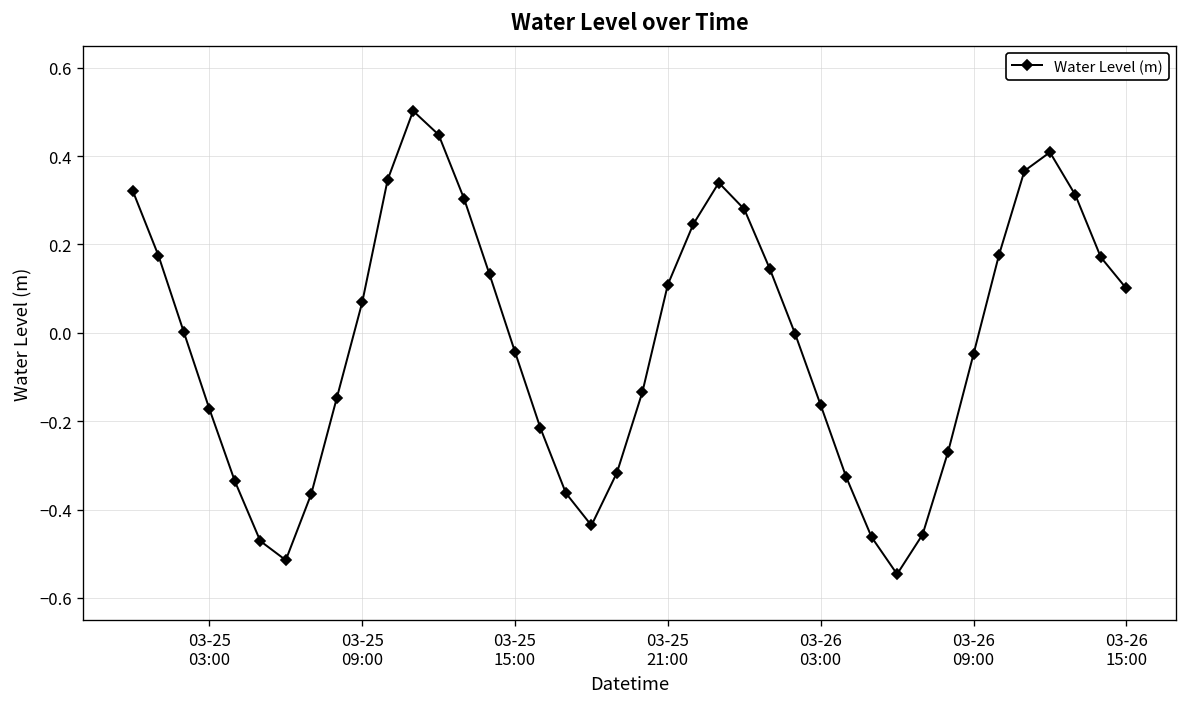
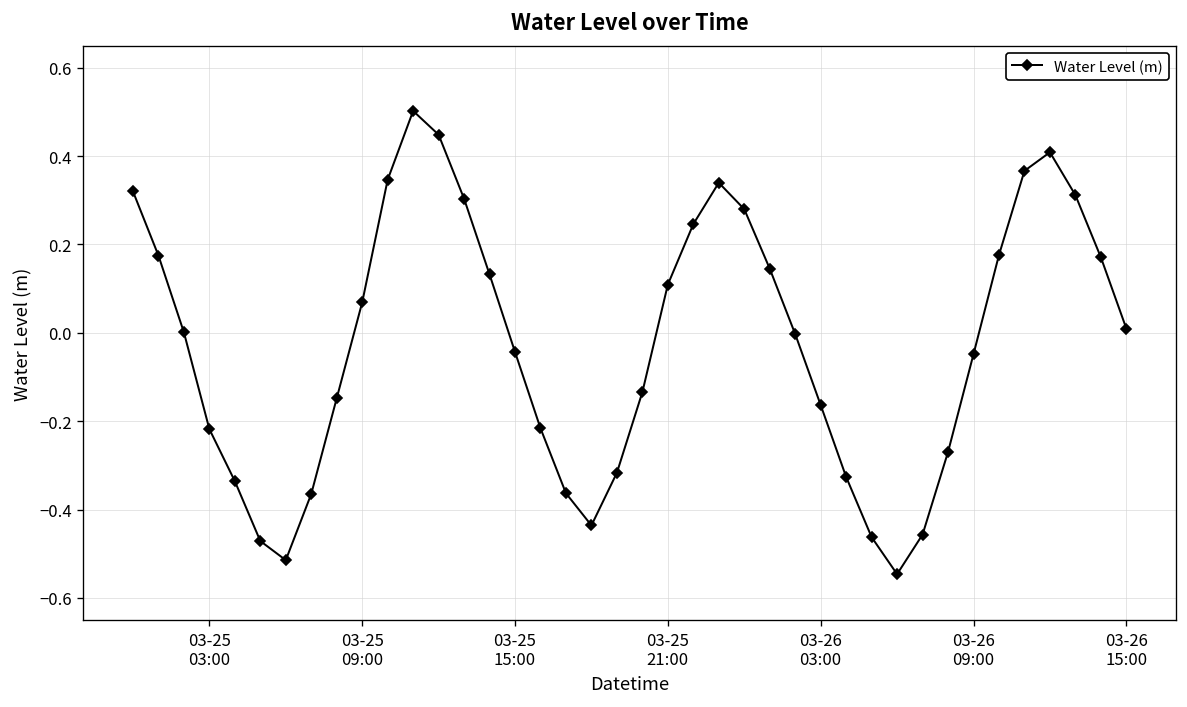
  {
-   "03-25 03:00": -0.17,
+   "03-25 03:00": -0.22,
    "03-25 09:00": 0.07,
    "03-25 15:00": -0.04,
    "03-25 21:00": 0.11,
    "03-26 03:00": -0.16,
    "03-26 09:00": -0.05,
-   "03-26 15:00": 0.10
+   "03-26 15:00": 0.01
  }
